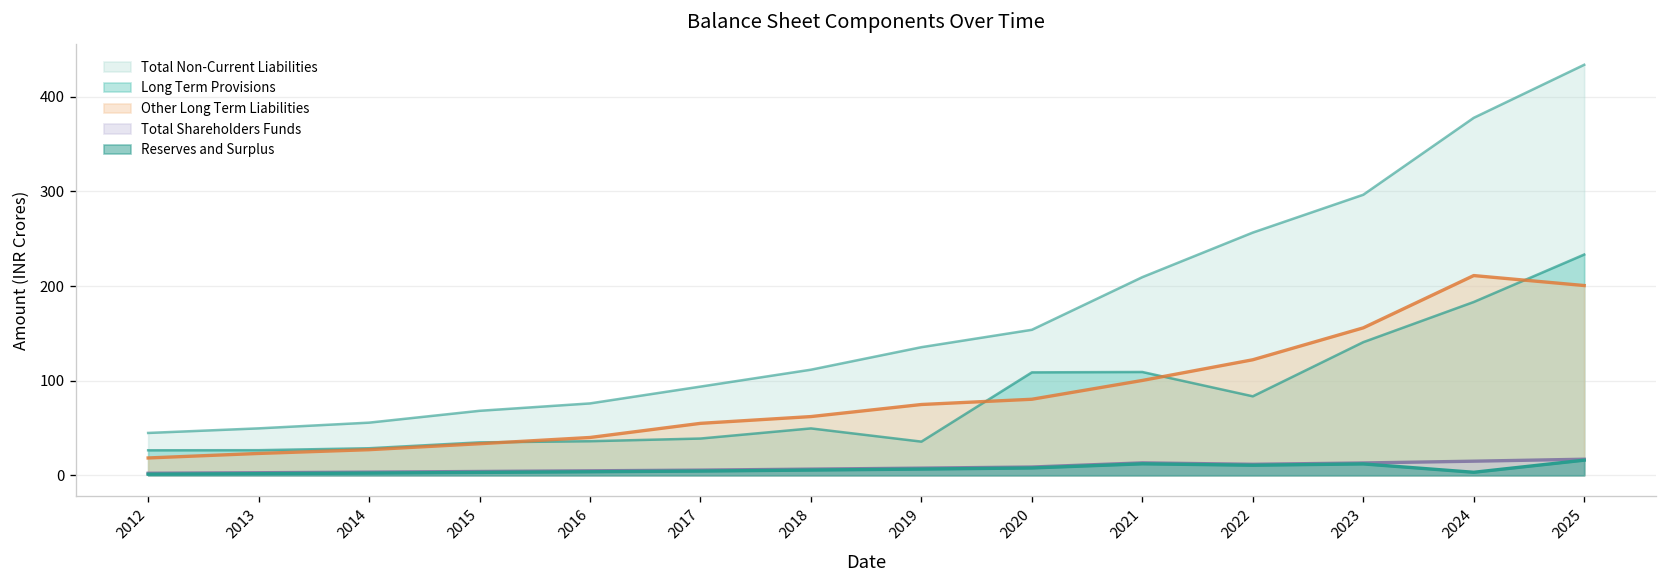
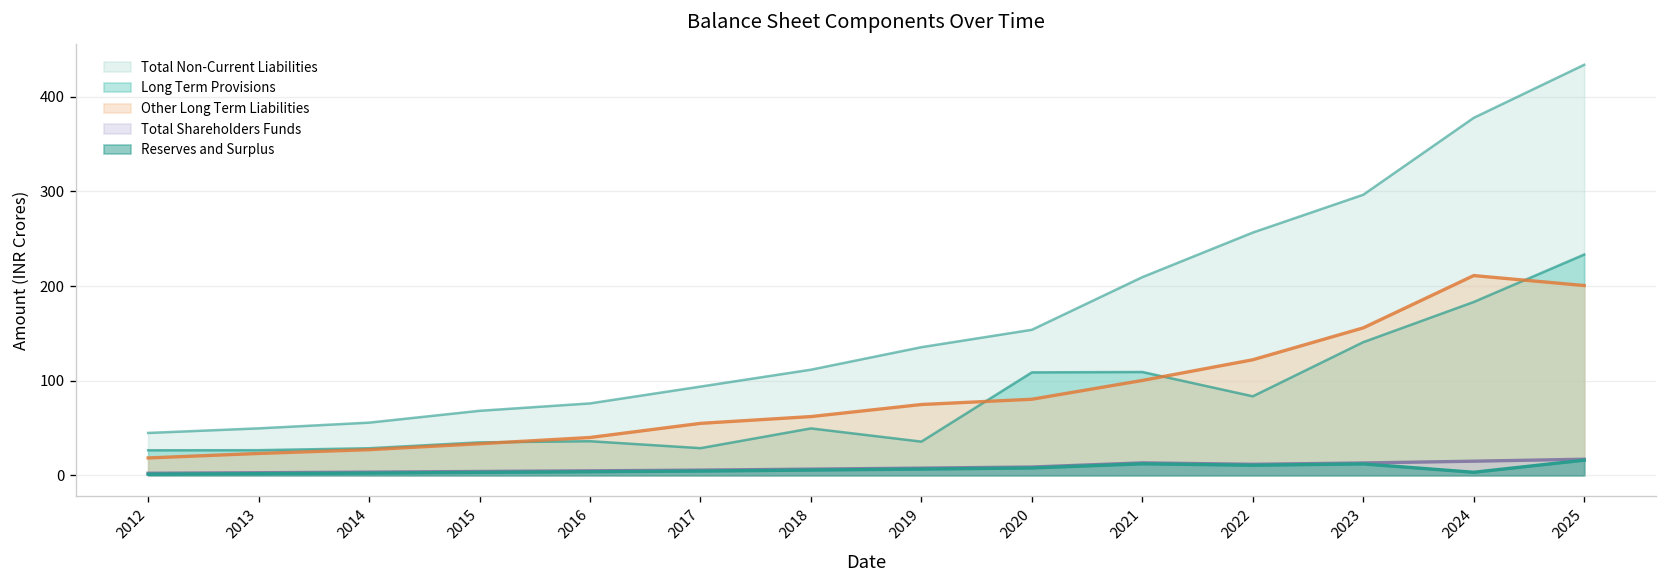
  {
    "Long Term Provisions": {
      "2012": 30,
      "2013": 30,
      "2016": 40,
-     "2017": 40,
+     "2017": 30,
      "2018": 50,
      "2019": 40,
      "2020": 110,
      "2021": 110,
      "2022": 80,
      "2023": 140,
      "2024": 180,
      "2025": 230
    },
    "Reserves and Surplus": {
      "2024": 0
    }
  }
